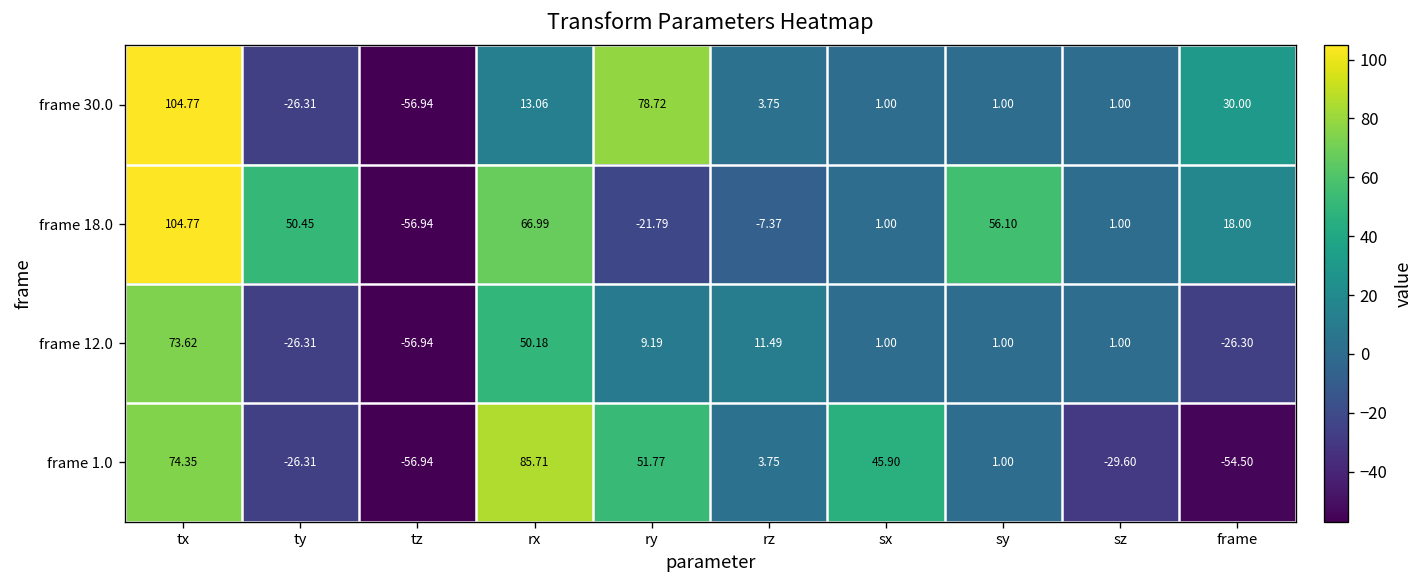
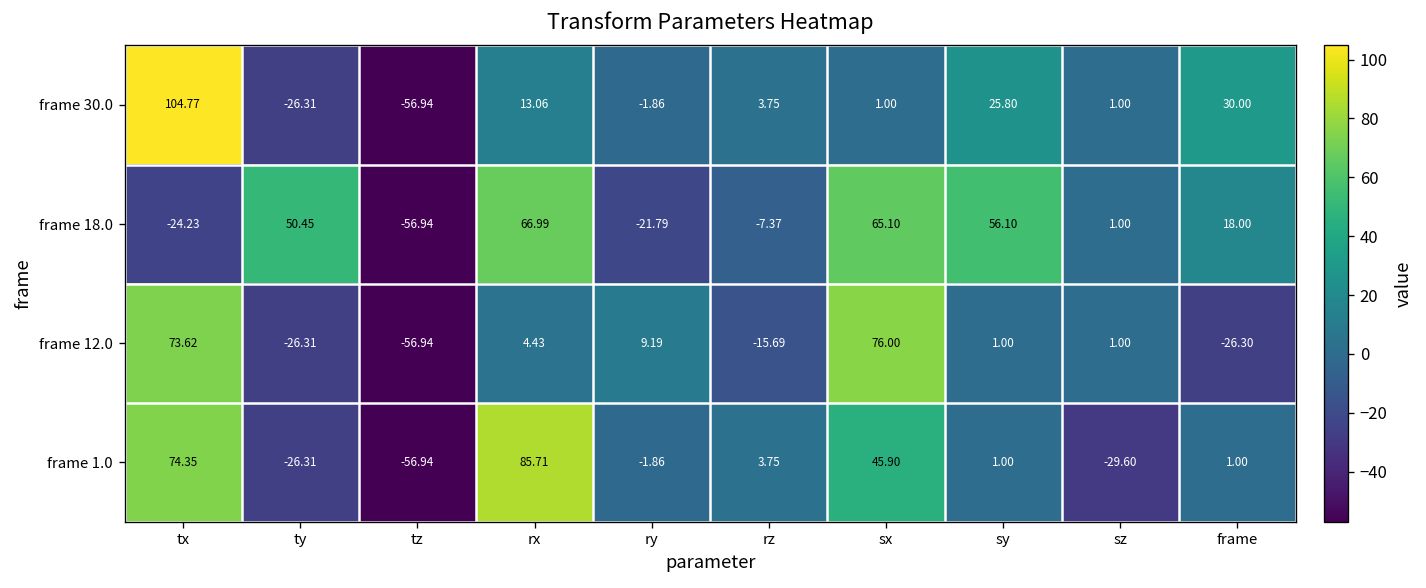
  {
    "frame 30.0": {
      "tx": 104.77,
      "ty": -26.31,
      "tz": -56.94,
      "rx": 13.06,
-     "ry": 78.72,
+     "ry": -1.86,
      "rz": 3.75,
      "sx": 1.00,
-     "sy": 1.00,
+     "sy": 25.80,
      "sz": 1.00,
      "frame": 30.00
    },
    "frame 18.0": {
-     "tx": 104.77,
+     "tx": -24.23,
      "ty": 50.45,
      "tz": -56.94,
      "rx": 66.99,
      "ry": -21.79,
      "rz": -7.37,
-     "sx": 1.00,
+     "sx": 65.10,
      "sy": 56.10,
      "sz": 1.00,
      "frame": 18.00
    },
    "frame 12.0": {
      "tx": 73.62,
      "ty": -26.31,
      "tz": -56.94,
-     "rx": 50.18,
+     "rx": 4.43,
      "ry": 9.19,
-     "rz": 11.49,
-     "sx": 1.00,
+     "rz": -15.69,
+     "sx": 76.00,
      "sy": 1.00,
      "sz": 1.00,
      "frame": -26.30
    },
    "frame 1.0": {
      "tx": 74.35,
      "ty": -26.31,
      "tz": -56.94,
      "rx": 85.71,
-     "ry": 51.77,
+     "ry": -1.86,
      "rz": 3.75,
      "sx": 45.90,
      "sy": 1.00,
      "sz": -29.60,
-     "frame": -54.50
+     "frame": 1.00
    }
  }
